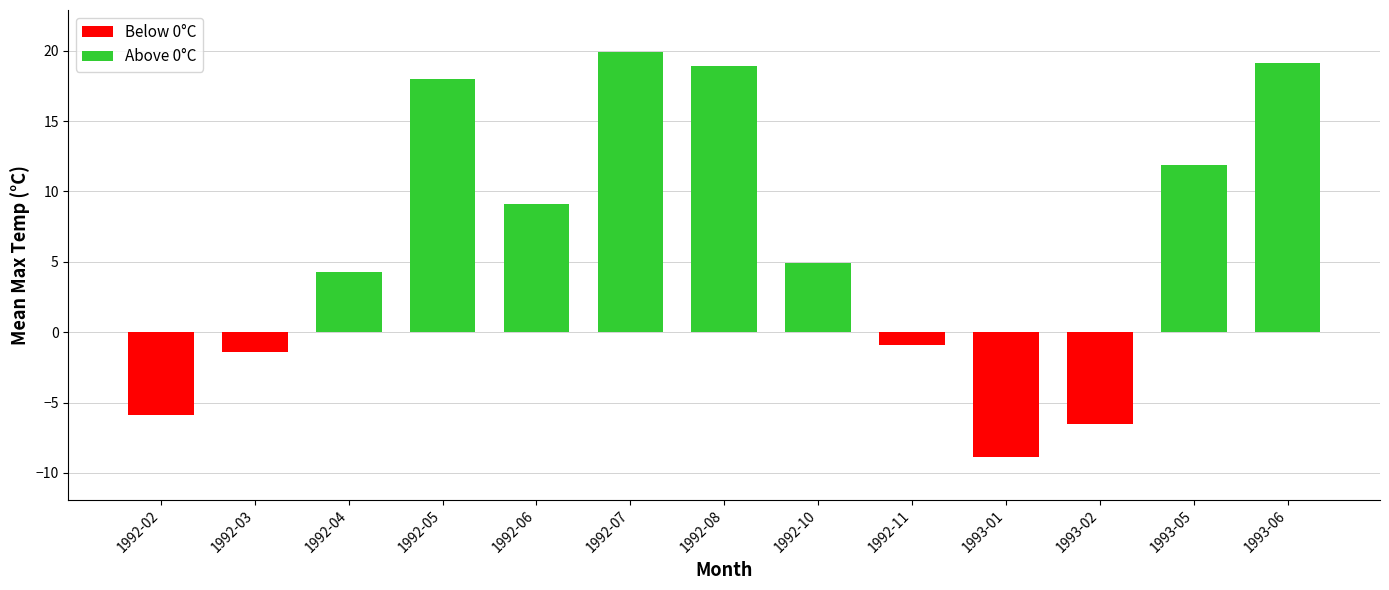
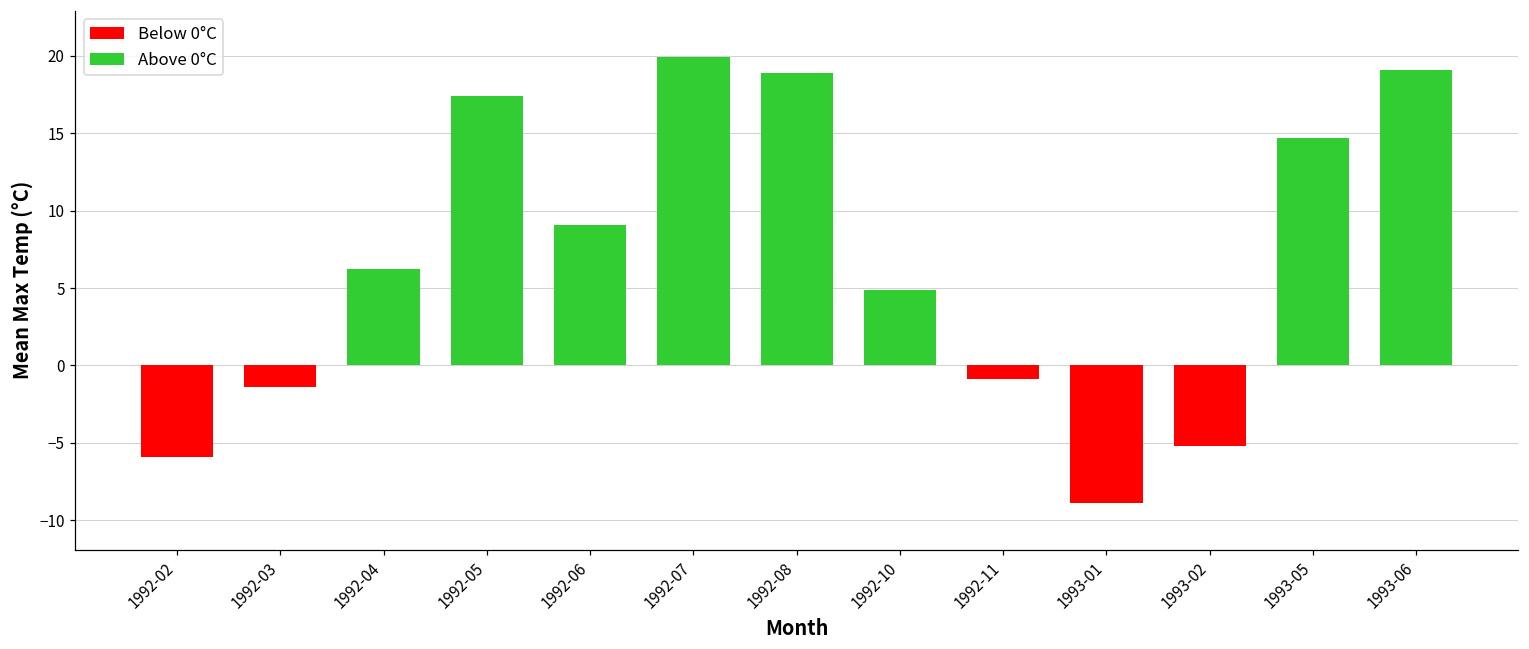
  {
    "1992-02": -5.9,
    "1992-03": -1.4,
-   "1992-04": 4.3,
-   "1992-05": 18.0,
+   "1992-04": 6.2,
+   "1992-05": 17.4,
    "1992-06": 9.1,
    "1992-07": 19.9,
    "1992-08": 18.9,
    "1992-10": 4.9,
    "1992-11": -0.9,
    "1993-01": -8.9,
-   "1993-02": -6.5,
-   "1993-05": 11.9,
+   "1993-02": -5.2,
+   "1993-05": 14.7,
    "1993-06": 19.1
  }
